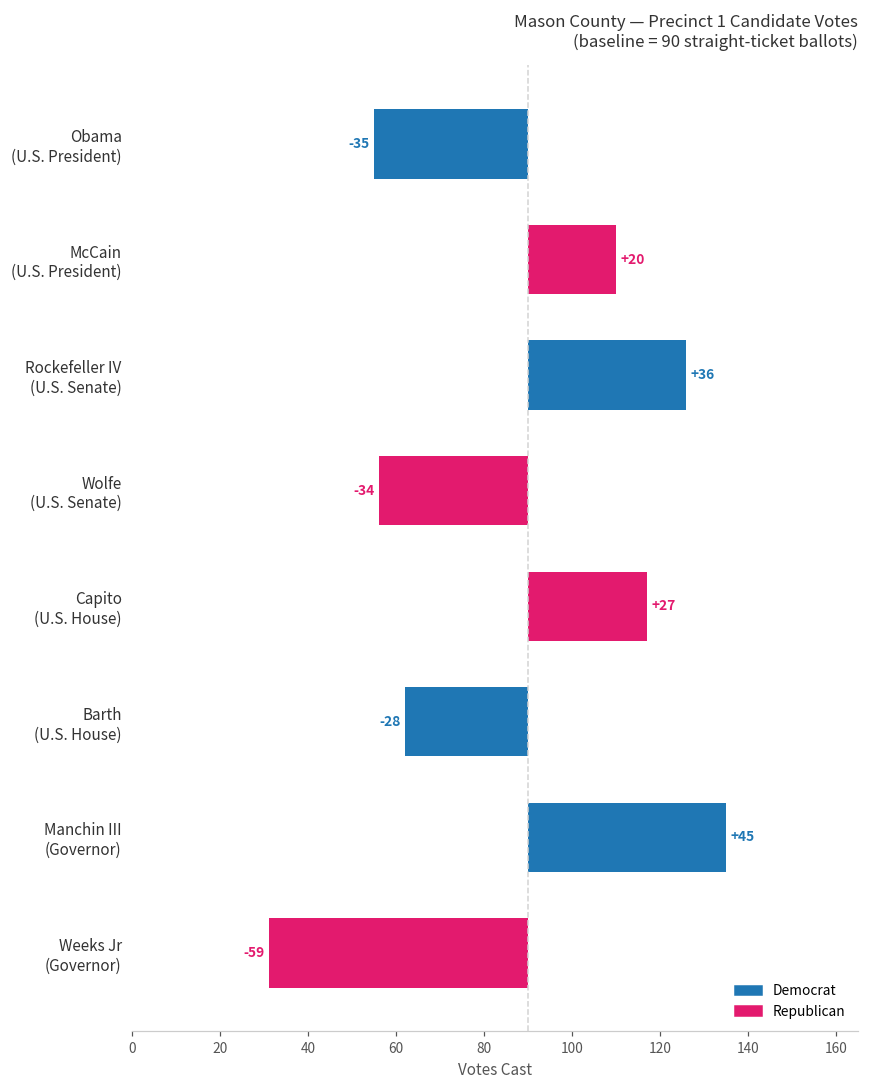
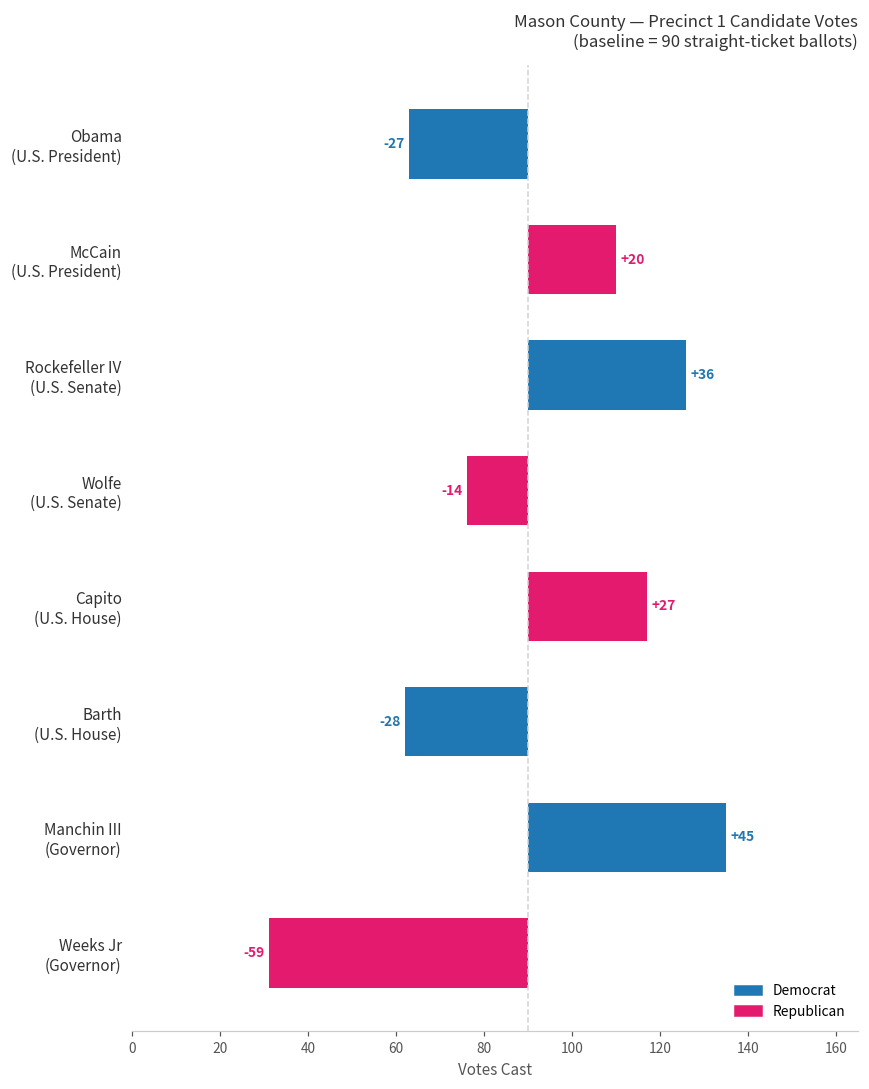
  {
-   "Obama (U.S. President)": "-35",
+   "Obama (U.S. President)": "-27",
    "McCain (U.S. President)": "+20",
    "Rockefeller IV (U.S. Senate)": "+36",
-   "Wolfe (U.S. Senate)": "-34",
+   "Wolfe (U.S. Senate)": "-14",
    "Capito (U.S. House)": "+27",
    "Barth (U.S. House)": "-28",
    "Manchin III (Governor)": "+45",
    "Weeks Jr (Governor)": "-59"
  }
